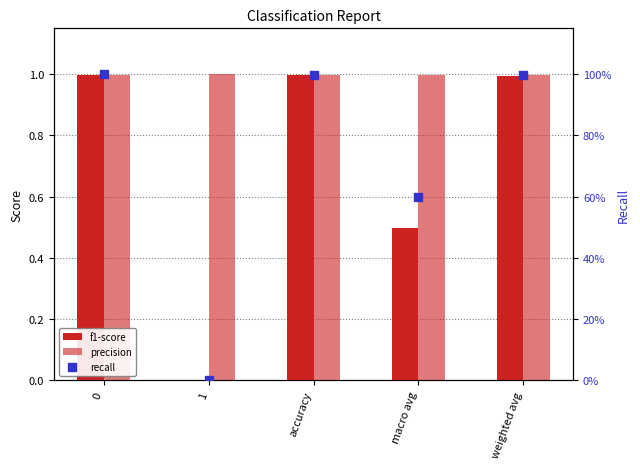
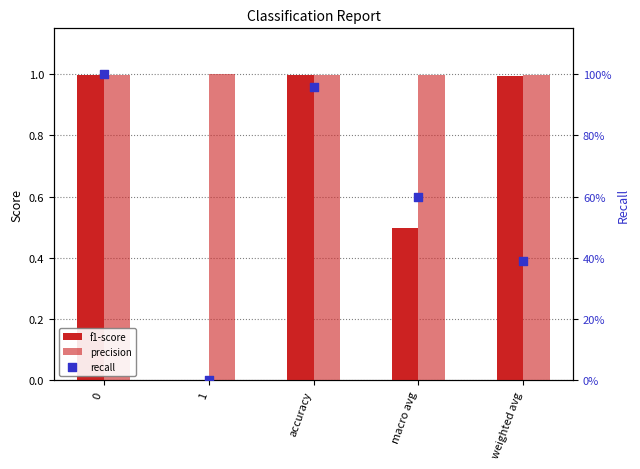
  {
    "recall": {
-     "accuracy": "100%",
-     "weighted avg": "100%"
+     "accuracy": "96%",
+     "weighted avg": "39%"
    }
  }
